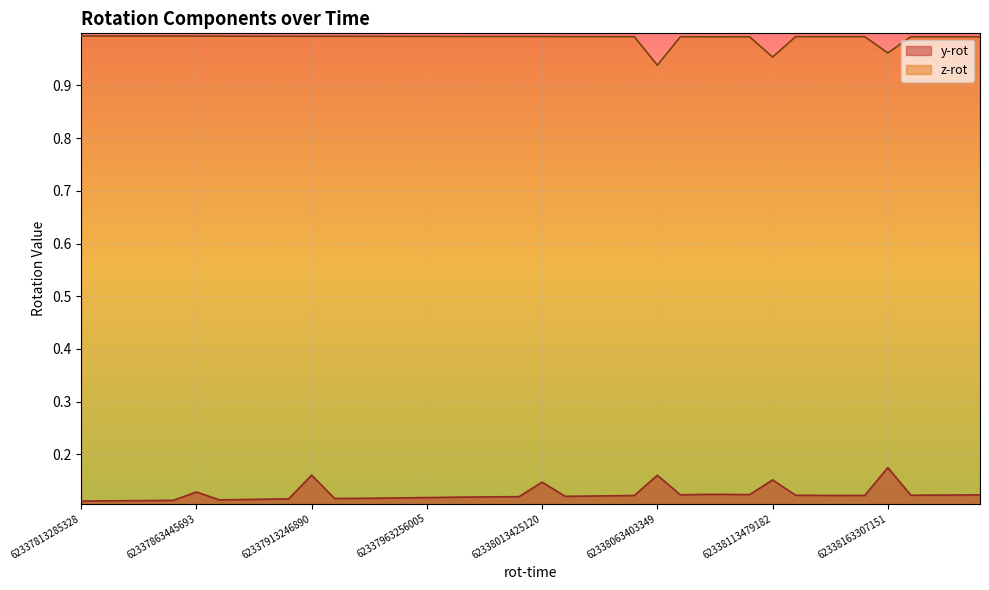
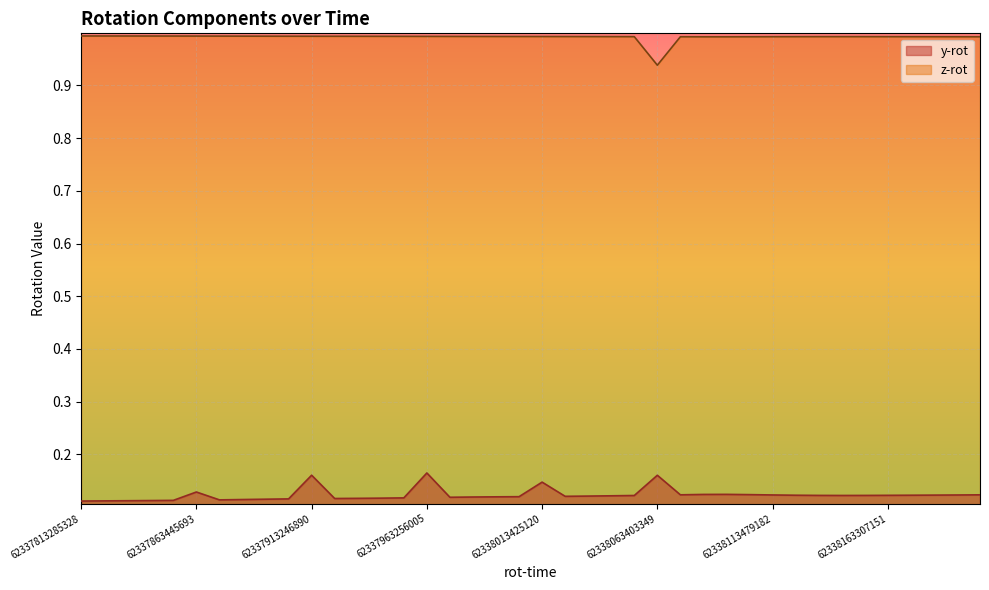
  {
    "y-rot": {
      "62337813285328": 0.11,
      "62337863445693": 0.13,
      "62337913246890": 0.16,
-     "62337963256005": 0.12,
+     "62337963256005": 0.16,
      "62338013425120": 0.15,
      "62338063403349": 0.16,
-     "62338113479182": 0.15,
-     "62338163307151": 0.18
+     "62338113479182": 0.12,
+     "62338163307151": 0.12
    },
    "z-rot": {
      "62337813285328": 0.99,
      "62337863445693": 0.99,
      "62337913246890": 0.99,
      "62337963256005": 0.99,
      "62338013425120": 0.99,
      "62338063403349": 0.94,
-     "62338113479182": 0.95,
-     "62338163307151": 0.96
+     "62338113479182": 0.99,
+     "62338163307151": 0.99
    }
  }
